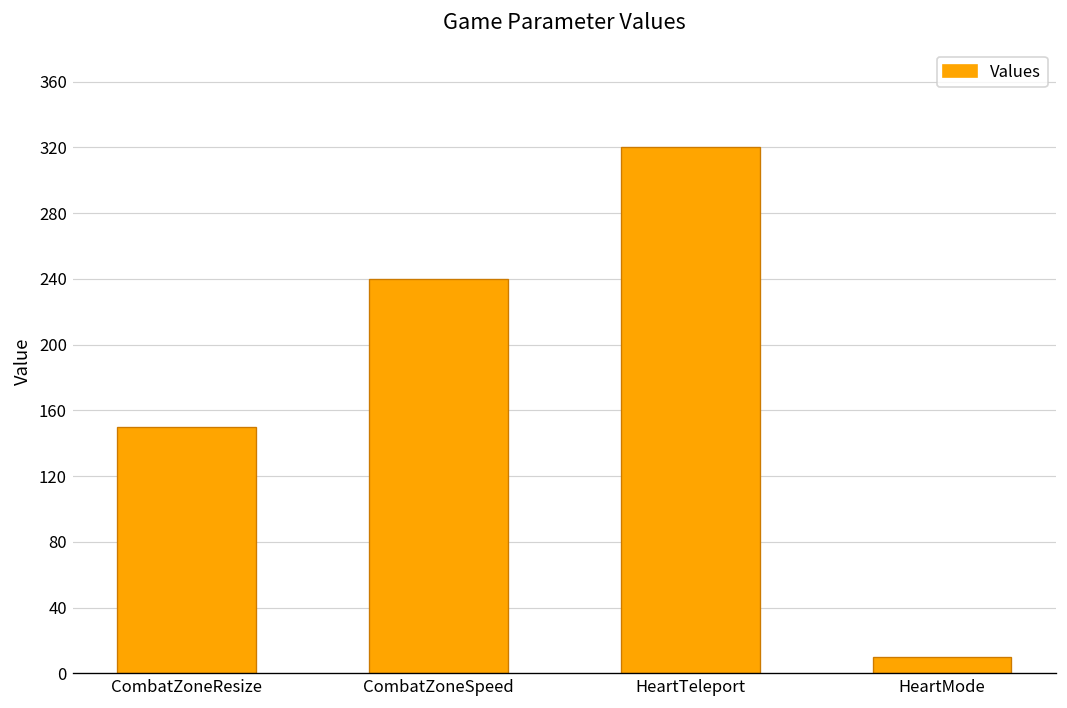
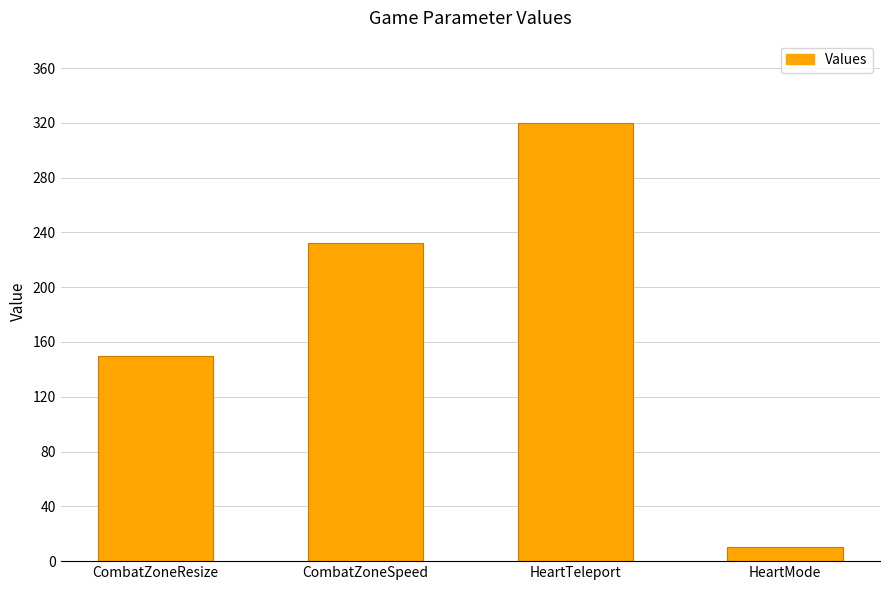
  {
    "CombatZoneResize": 150,
-   "CombatZoneSpeed": 240,
+   "CombatZoneSpeed": 232,
    "HeartTeleport": 320,
    "HeartMode": 10
  }
